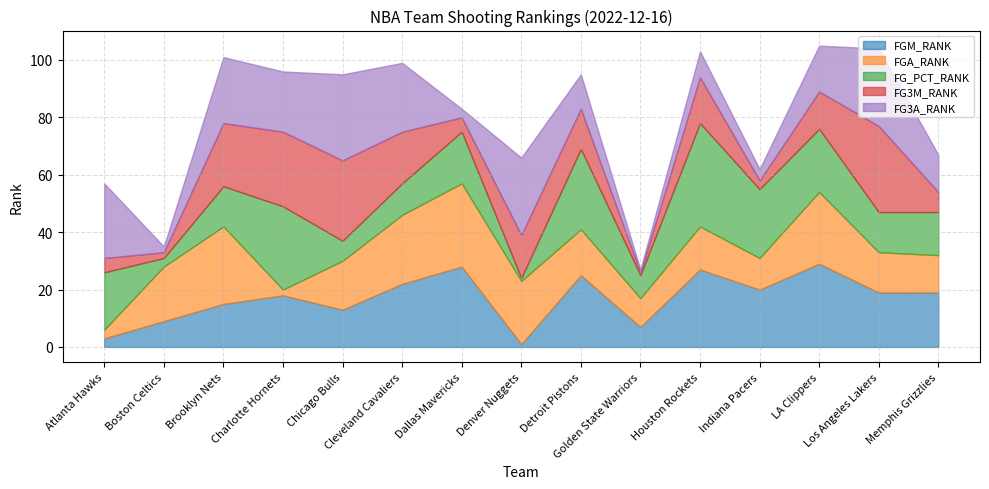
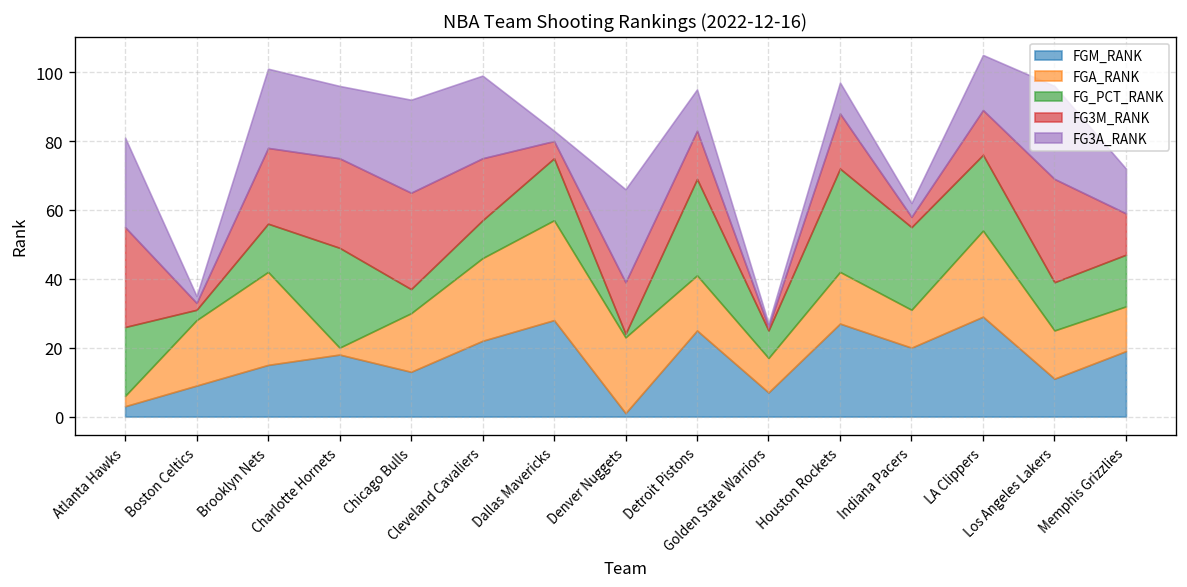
  {
    "FGM_RANK": {
      "Atlanta Hawks": 3,
      "Boston Celtics": 9,
      "Brooklyn Nets": 15,
      "Charlotte Hornets": 18,
      "Chicago Bulls": 13,
      "Cleveland Cavaliers": 22,
      "Dallas Mavericks": 28,
      "Denver Nuggets": 1,
      "Detroit Pistons": 25,
      "Golden State Warriors": 7,
      "Houston Rockets": 27,
      "Indiana Pacers": 20,
      "LA Clippers": 29,
-     "Los Angeles Lakers": 19,
+     "Los Angeles Lakers": 11,
      "Memphis Grizzlies": 19
    },
    "FGA_RANK": {
      "Atlanta Hawks": 3,
      "Boston Celtics": 19,
      "Brooklyn Nets": 27,
      "Charlotte Hornets": 2,
      "Chicago Bulls": 17,
      "Cleveland Cavaliers": 24,
      "Dallas Mavericks": 29,
      "Denver Nuggets": 22,
      "Detroit Pistons": 16,
      "Golden State Warriors": 10,
      "Houston Rockets": 15,
      "Indiana Pacers": 11,
      "LA Clippers": 25,
      "Los Angeles Lakers": 14,
      "Memphis Grizzlies": 13
    },
    "FG_PCT_RANK": {
      "Atlanta Hawks": 20,
      "Boston Celtics": 3,
      "Brooklyn Nets": 14,
      "Charlotte Hornets": 29,
      "Chicago Bulls": 7,
      "Cleveland Cavaliers": 11,
      "Dallas Mavericks": 18,
      "Denver Nuggets": 1,
      "Detroit Pistons": 28,
      "Golden State Warriors": 8,
-     "Houston Rockets": 36,
+     "Houston Rockets": 30,
      "Indiana Pacers": 24,
      "LA Clippers": 22,
      "Los Angeles Lakers": 14,
      "Memphis Grizzlies": 15
    },
    "FG3M_RANK": {
-     "Atlanta Hawks": 5,
+     "Atlanta Hawks": 29,
      "Boston Celtics": 2,
      "Brooklyn Nets": 22,
      "Charlotte Hornets": 26,
      "Chicago Bulls": 28,
      "Cleveland Cavaliers": 18,
      "Dallas Mavericks": 5,
      "Denver Nuggets": 15,
      "Detroit Pistons": 14,
      "Golden State Warriors": 1,
      "Houston Rockets": 16,
      "Indiana Pacers": 3,
      "LA Clippers": 13,
      "Los Angeles Lakers": 30,
-     "Memphis Grizzlies": 7
+     "Memphis Grizzlies": 12
    },
    "FG3A_RANK": {
      "Atlanta Hawks": 26,
      "Boston Celtics": 2,
      "Brooklyn Nets": 23,
      "Charlotte Hornets": 21,
-     "Chicago Bulls": 30,
+     "Chicago Bulls": 27,
      "Cleveland Cavaliers": 24,
      "Dallas Mavericks": 3,
      "Denver Nuggets": 27,
      "Detroit Pistons": 12,
      "Golden State Warriors": 1,
      "Houston Rockets": 9,
      "Indiana Pacers": 4,
      "LA Clippers": 16,
      "Memphis Grizzlies": 13
    }
  }
